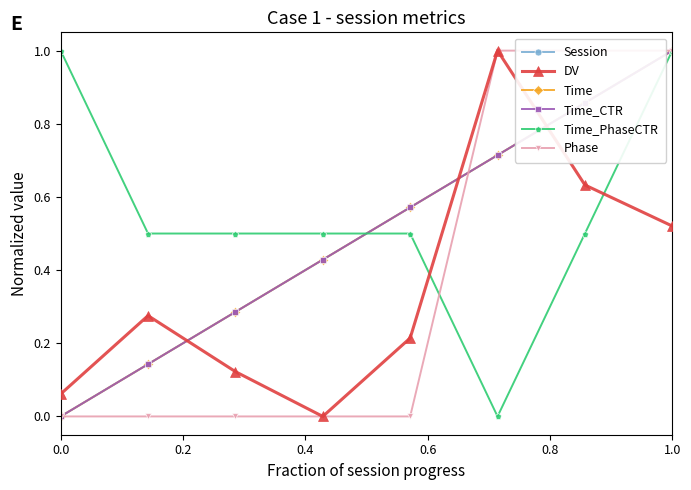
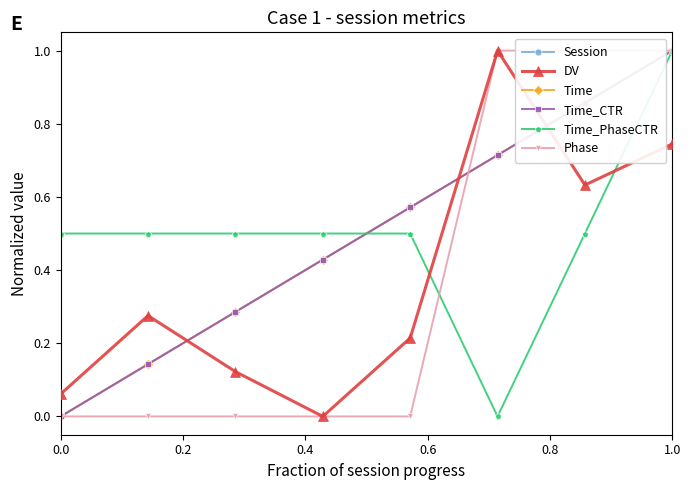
  {
    "DV": {
      "0.0": 0.06,
-     "1.0": 0.52
+     "1.0": 0.74
    },
    "Time_PhaseCTR": {
-     "0.0": 1.00
+     "0.0": 0.50
    }
  }
